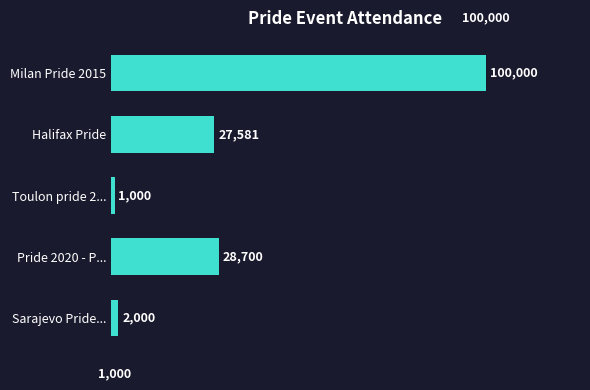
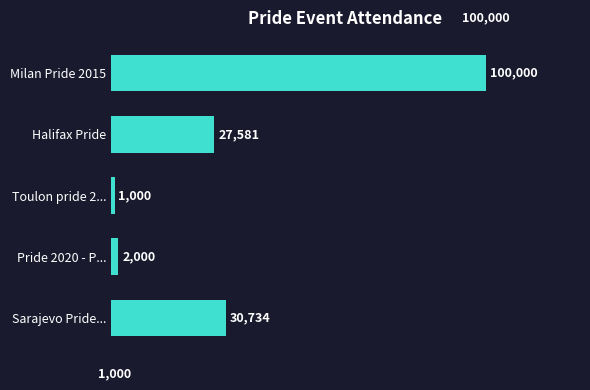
  {
    "Milan Pride 2015": "100,000",
    "Halifax Pride": "27,581",
    "Toulon pride 2...": "1,000",
-   "Pride 2020 - P...": "28,700",
-   "Sarajevo Pride...": "2,000"
+   "Pride 2020 - P...": "2,000",
+   "Sarajevo Pride...": "30,734"
  }
